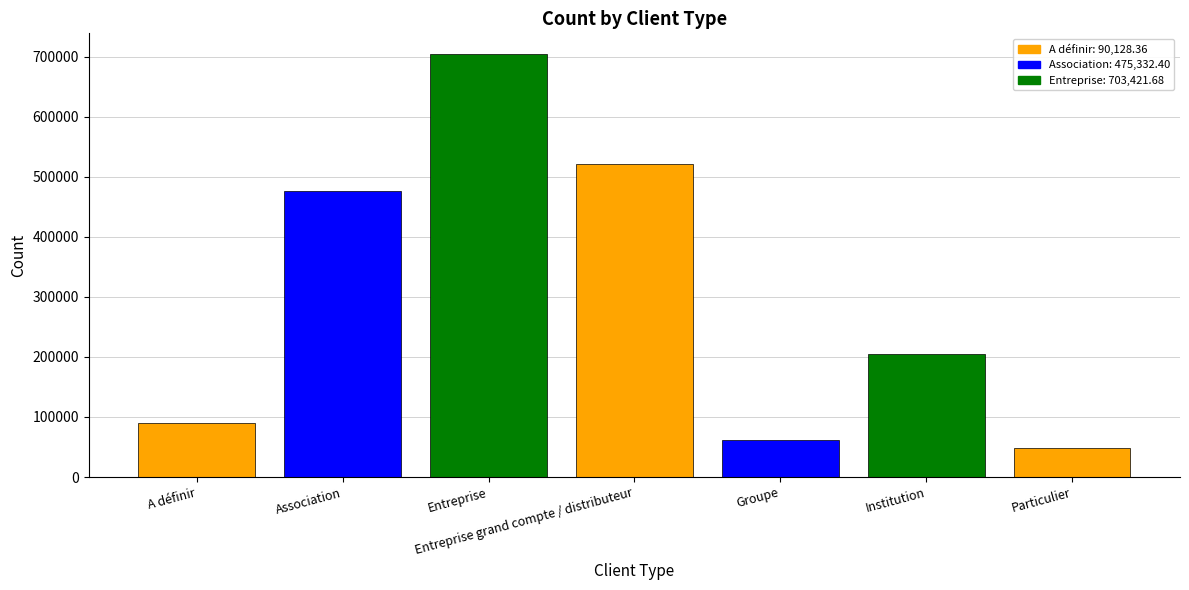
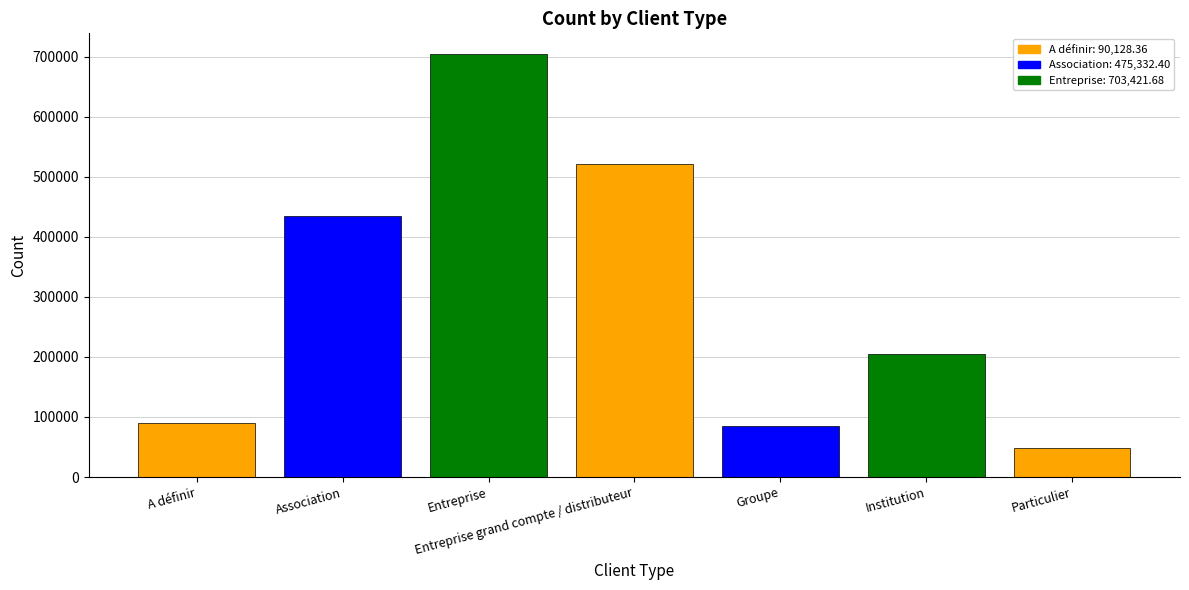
  {
    "A définir": 90000,
-   "Association": 480000,
+   "Association": 440000,
    "Entreprise": 700000,
    "Entreprise grand compte / distributeur": 520000,
-   "Groupe": 60000,
+   "Groupe": 80000,
    "Institution": 200000,
    "Particulier": 50000
  }
